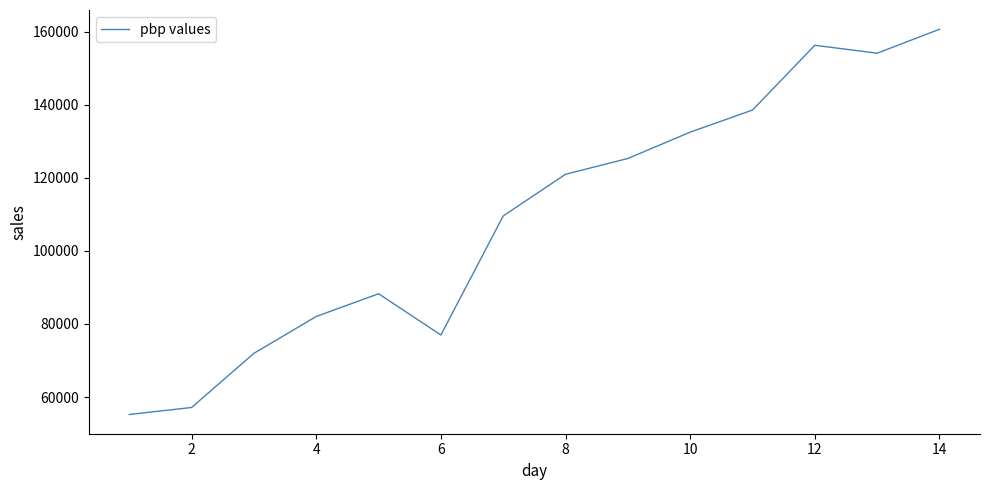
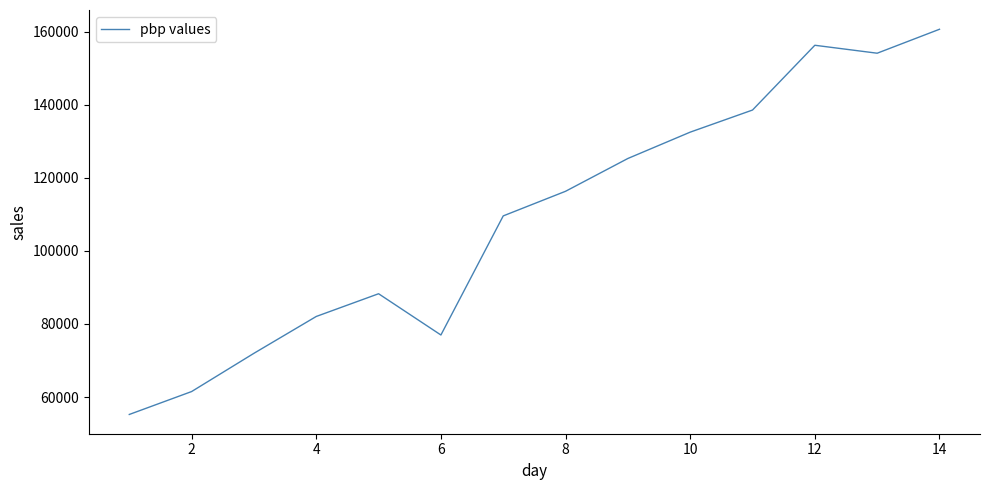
  {
-   "2": 57000,
+   "2": 62000,
    "4": 82000,
    "6": 77000,
-   "8": 121000,
+   "8": 116000,
    "10": 133000,
    "12": 156000,
    "14": 161000
  }
